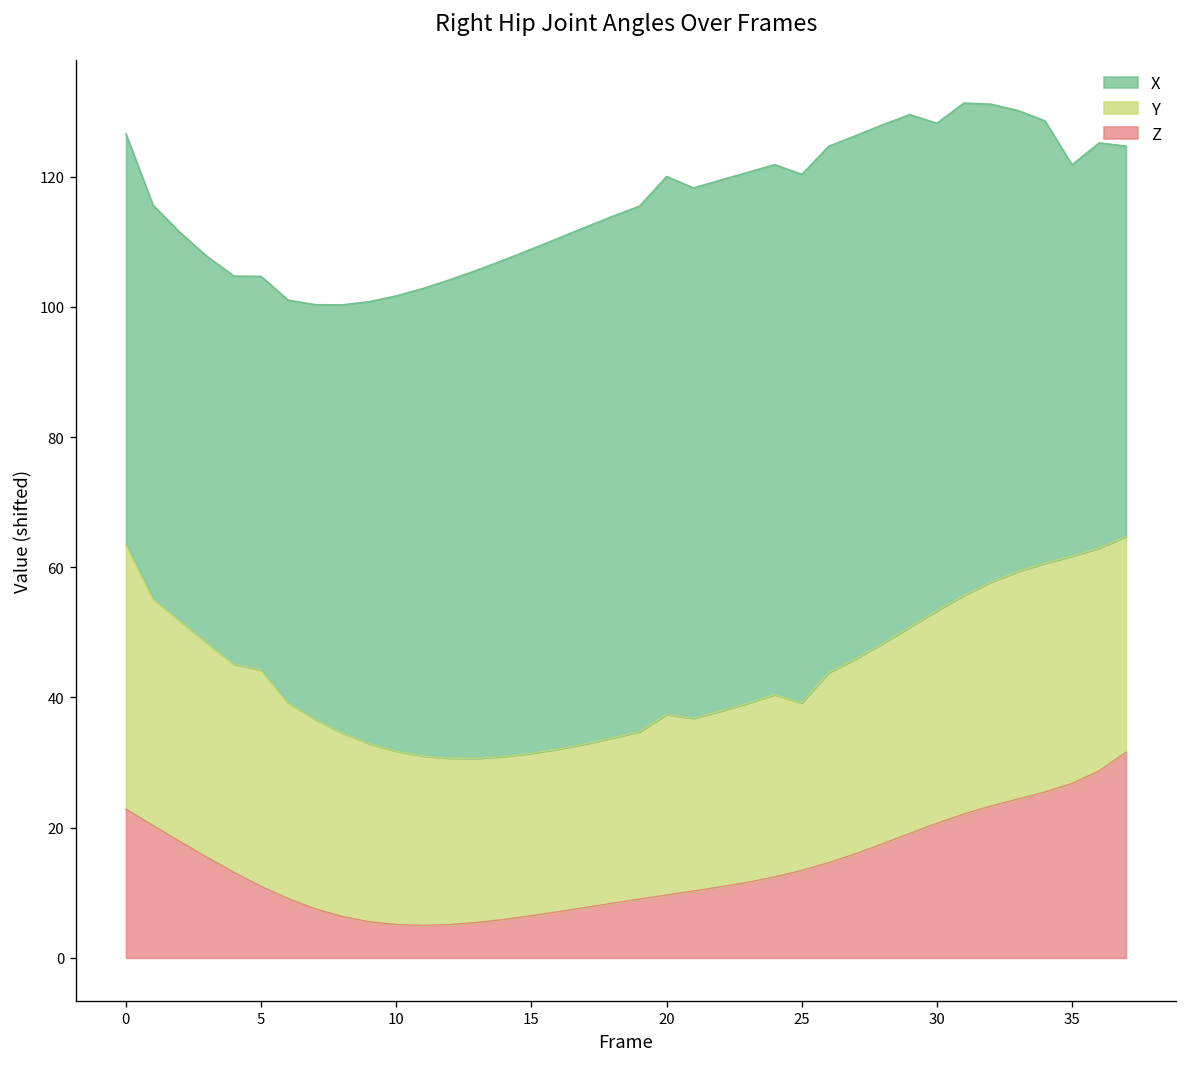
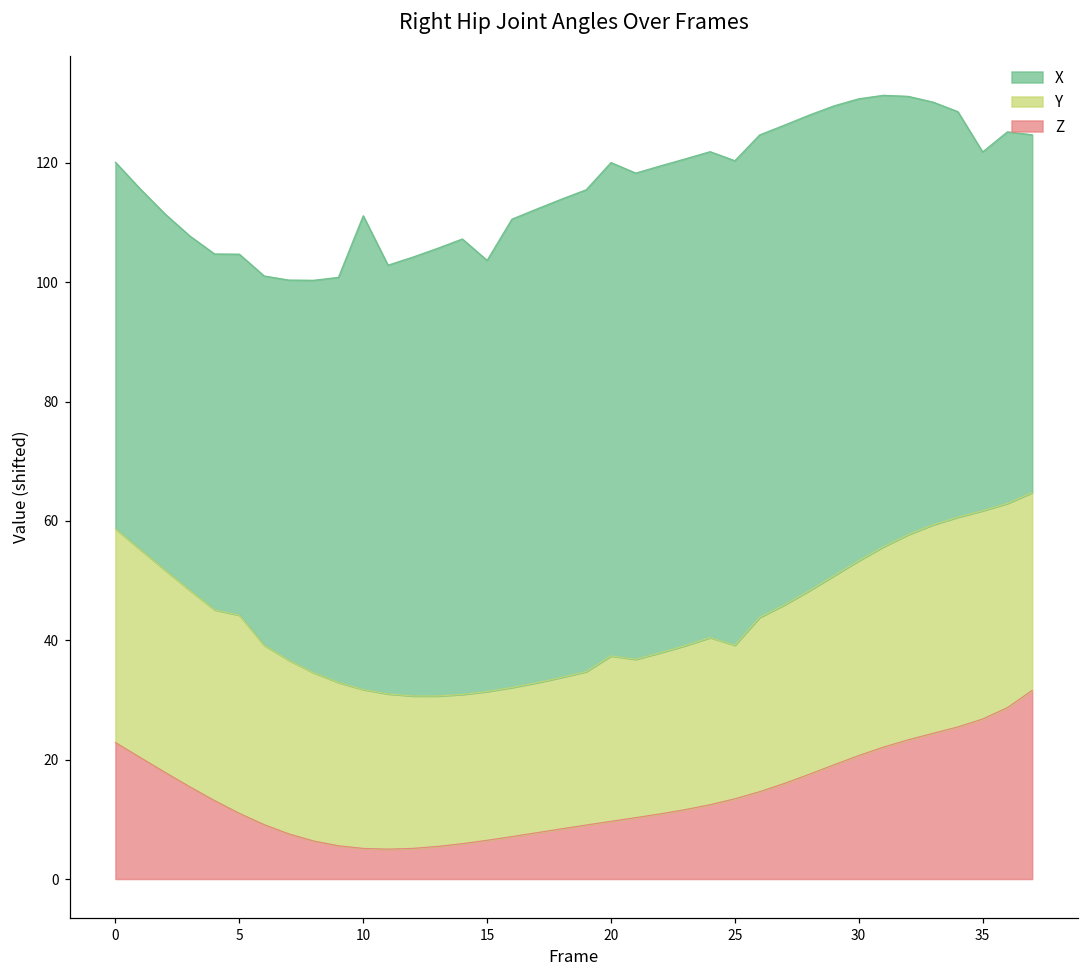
  {
    "Z": {
      "0": 23,
      "5": 11,
      "10": 5,
      "15": 6,
      "20": 10,
      "25": 13,
      "30": 21,
      "35": 27
    },
    "Y": {
-     "0": 41,
+     "0": 36,
      "5": 33,
      "10": 27,
      "15": 25,
      "20": 28,
      "25": 26,
      "30": 33,
      "35": 35
    },
    "X": {
-     "0": 63,
+     "0": 61,
      "5": 60,
-     "10": 70,
-     "15": 77,
+     "10": 79,
+     "15": 72,
      "20": 83,
      "25": 81,
-     "30": 75,
+     "30": 77,
      "35": 60
    }
  }
